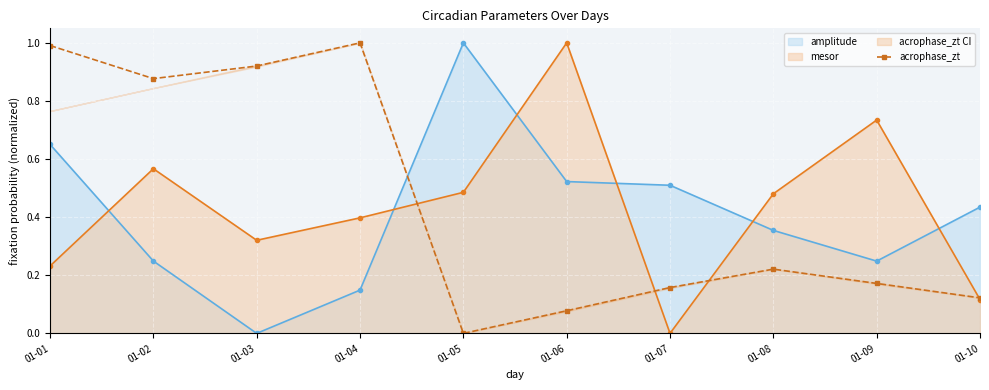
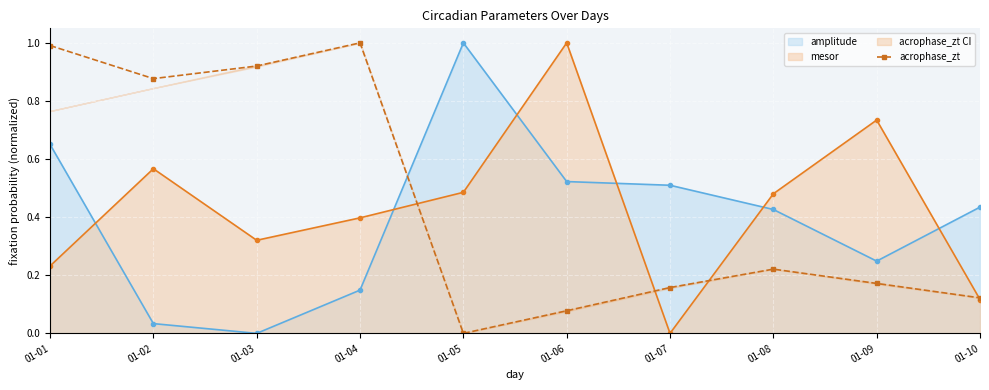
  {
    "amplitude": {
      "01-01": 0.65,
-     "01-02": 0.25,
+     "01-02": 0.03,
      "01-03": 0.00,
      "01-04": 0.15,
      "01-05": 1.00,
      "01-06": 0.52,
      "01-07": 0.51,
-     "01-08": 0.35,
+     "01-08": 0.43,
      "01-09": 0.25,
      "01-10": 0.43
    },
    "acrophase_zt": {
      "01-01": 0.99,
      "01-02": 0.88
    }
  }
